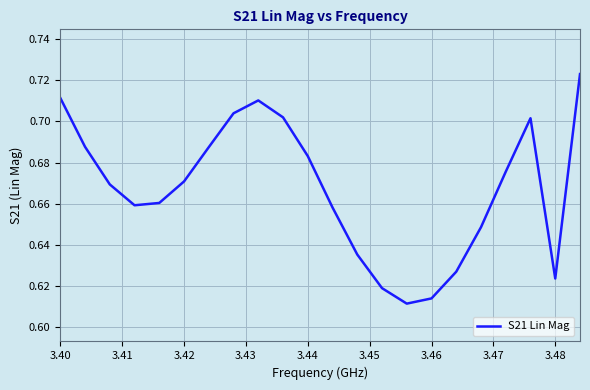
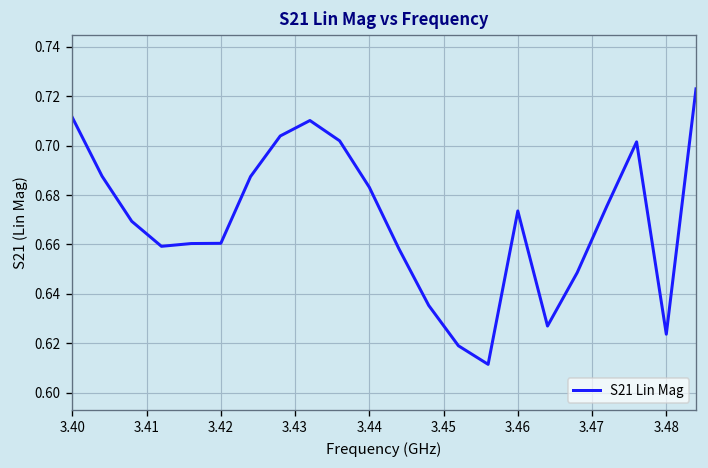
  {
    "3.40": 0.711,
-   "3.42": 0.671,
+   "3.42": 0.660,
    "3.44": 0.683,
-   "3.46": 0.614,
+   "3.46": 0.674,
    "3.48": 0.624
  }
